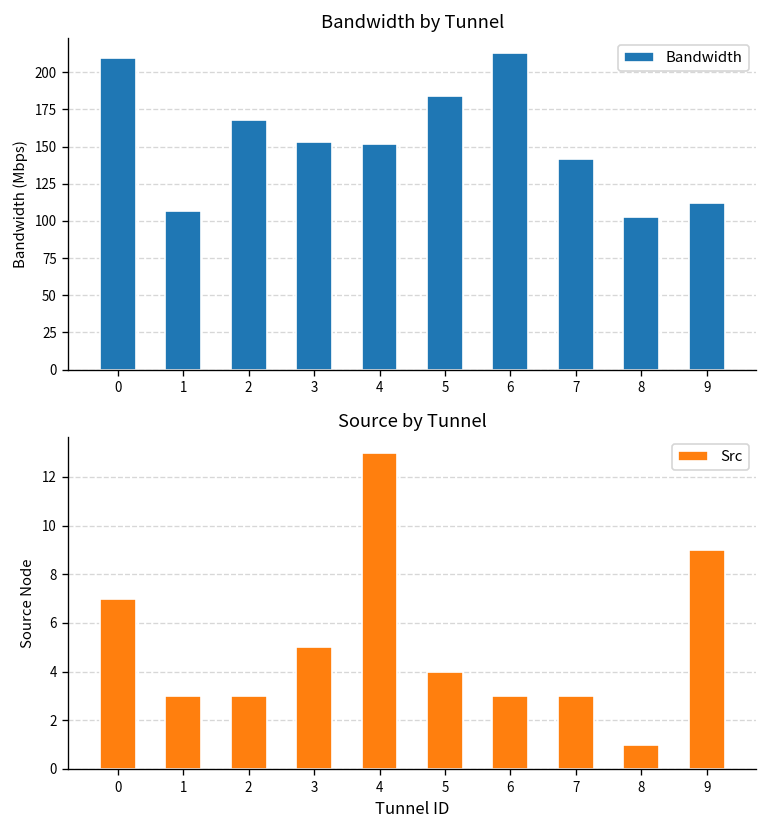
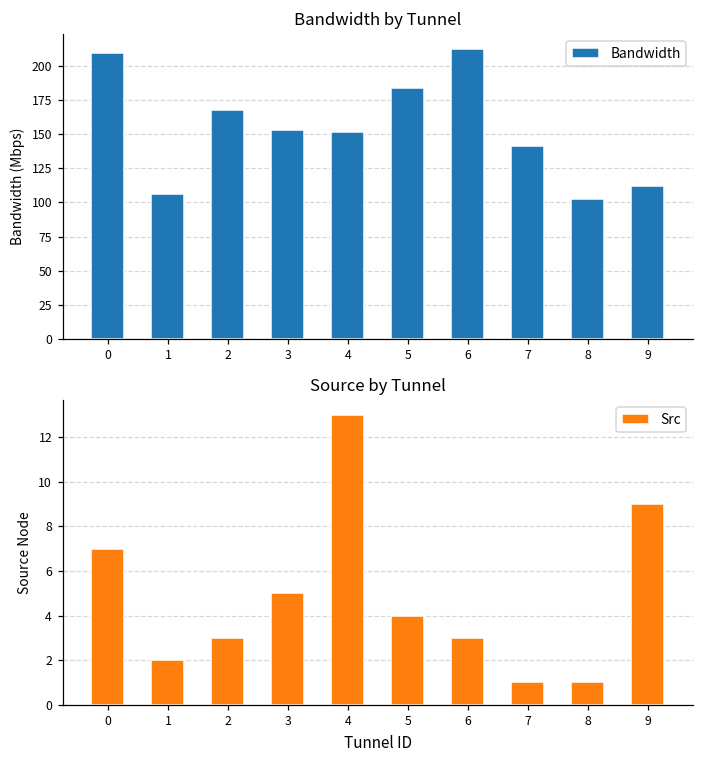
  {
    "Bandwidth by Tunnel": {
      "0": 209,
      "1": 106,
      "2": 168,
      "3": 153,
      "4": 151,
      "5": 184,
      "6": 213,
      "7": 142,
      "8": 102,
      "9": 112
    },
    "Source by Tunnel": {
      "0": 7,
-     "1": 3,
+     "1": 2,
      "2": 3,
      "3": 5,
      "4": 13,
      "5": 4,
      "6": 3,
-     "7": 3,
+     "7": 1,
      "8": 1,
      "9": 9
    }
  }
